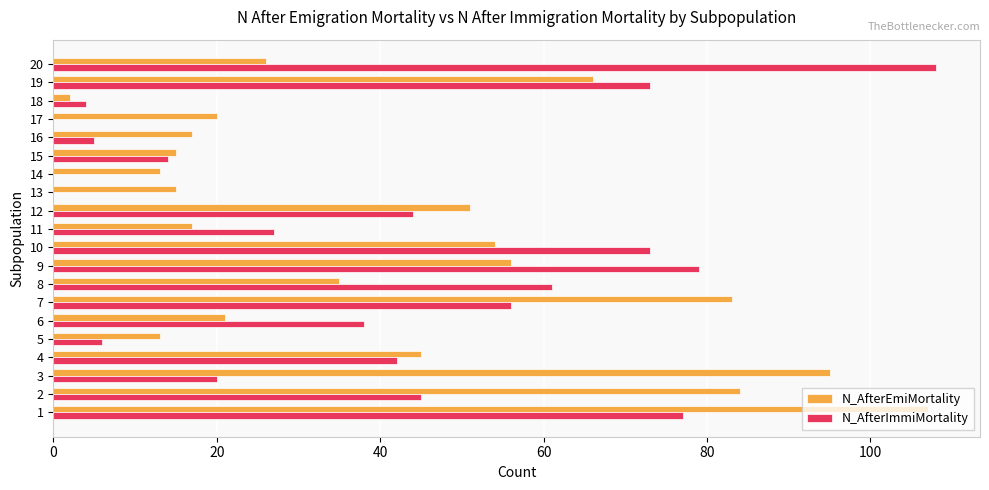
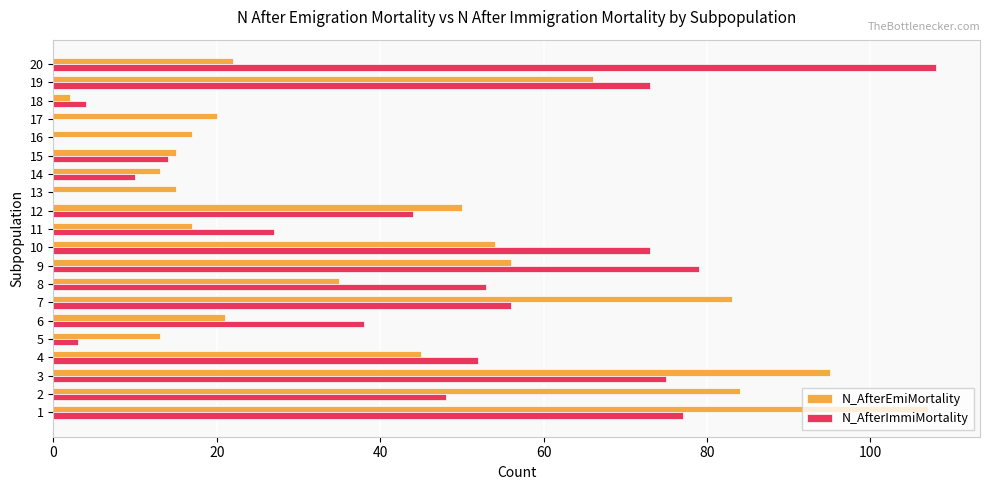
  {
    "N_AfterEmiMortality": {
-     "20": 26,
+     "20": 22,
      "19": 66,
      "18": 2,
      "17": 20,
      "16": 17,
      "15": 15,
      "14": 13,
      "13": 15,
-     "12": 51,
+     "12": 50,
      "11": 17,
      "10": 54,
      "9": 56,
      "8": 35,
      "7": 83,
      "6": 21,
      "5": 13,
      "4": 45,
      "3": 95,
      "2": 84
    },
    "N_AfterImmiMortality": {
      "20": 108,
      "19": 73,
      "18": 4,
      "17": 0,
-     "16": 5,
+     "16": 0,
      "15": 14,
-     "14": 0,
+     "14": 10,
      "13": 0,
      "12": 44,
      "11": 27,
      "10": 73,
      "9": 79,
-     "8": 61,
+     "8": 53,
      "7": 56,
      "6": 38,
-     "5": 6,
-     "4": 42,
-     "3": 20,
-     "2": 45,
+     "5": 3,
+     "4": 52,
+     "3": 75,
+     "2": 48,
      "1": 77
    }
  }
